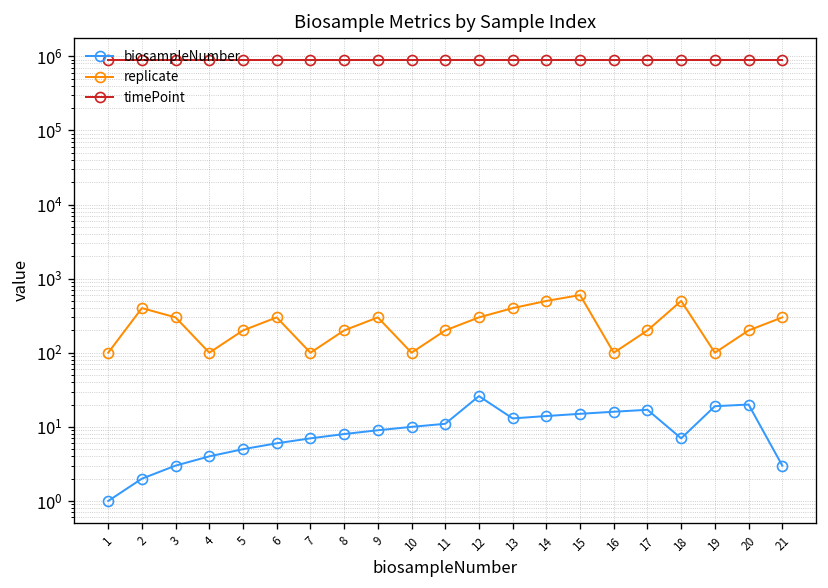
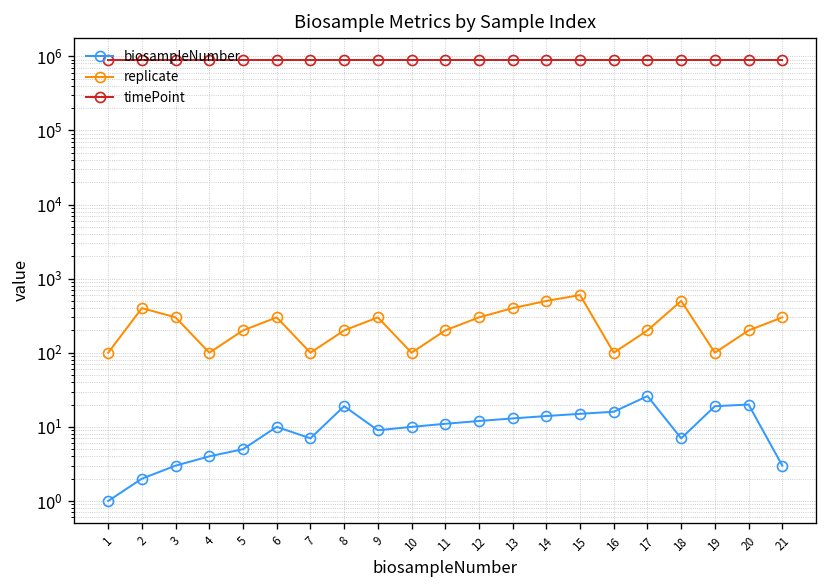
  {
    "biosampleNumber": {
      "1": 1,
      "2": 2,
      "3": 3,
      "4": 4,
      "5": 5,
-     "6": 6,
+     "6": 10,
      "7": 7,
-     "8": 8,
+     "8": 19,
      "9": 9,
      "10": 10,
      "11": 11,
-     "12": 26,
+     "12": 12,
      "13": 13,
      "14": 14,
      "15": 15,
      "16": 16,
-     "17": 17,
+     "17": 26,
      "18": 7,
      "19": 19,
      "20": 20,
      "21": 3
    },
    "replicate": {
      "1": 100,
      "2": 400,
      "3": 300,
      "4": 100,
      "5": 200,
      "6": 300,
      "7": 100,
      "8": 200,
      "9": 300,
      "10": 100,
      "11": 200,
      "12": 300,
      "13": 400,
      "14": 500,
      "15": 600,
      "16": 100,
      "17": 200,
      "18": 500,
      "19": 100,
      "20": 200,
      "21": 300
    },
    "timePoint": {
      "1": 900000,
      "2": 900000,
      "3": 900000,
      "4": 900000,
      "5": 900000,
      "6": 900000,
      "7": 900000,
      "8": 900000,
      "9": 900000,
      "10": 900000,
      "11": 900000,
      "12": 900000,
      "13": 900000,
      "14": 900000,
      "15": 900000,
      "16": 900000,
      "17": 900000,
      "18": 900000,
      "19": 900000,
      "20": 900000,
      "21": 900000
    }
  }
